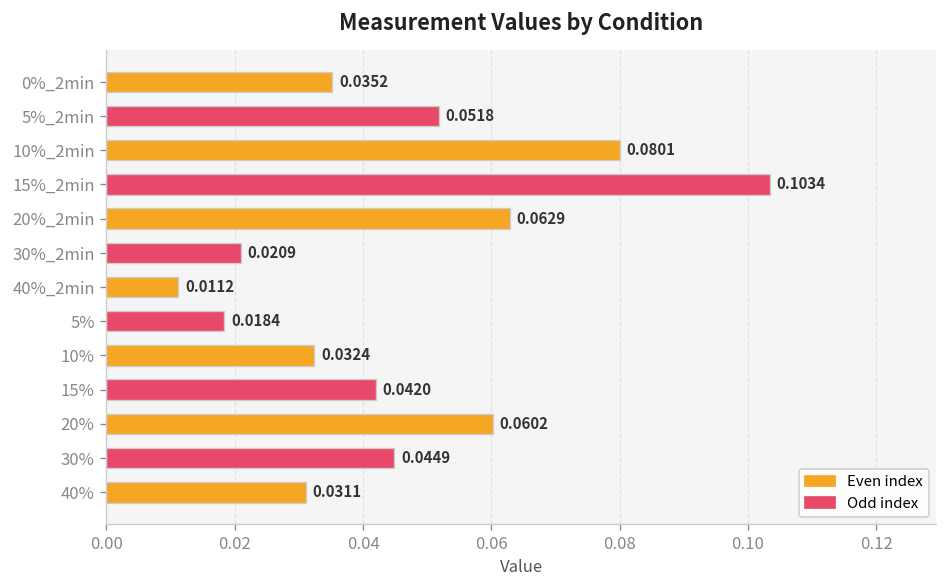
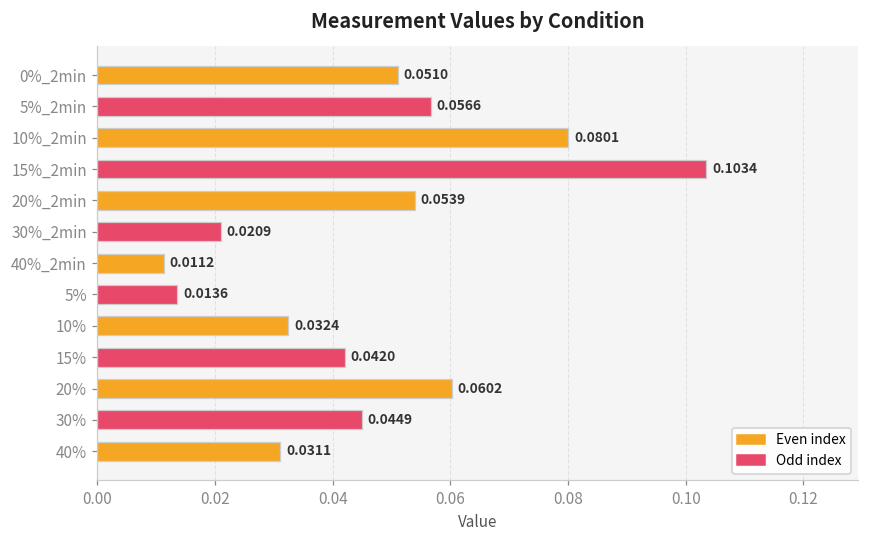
  {
-   "0%_2min": 0.0352,
-   "5%_2min": 0.0518,
+   "0%_2min": 0.0510,
+   "5%_2min": 0.0566,
    "10%_2min": 0.0801,
    "15%_2min": 0.1034,
-   "20%_2min": 0.0629,
+   "20%_2min": 0.0539,
    "30%_2min": 0.0209,
    "40%_2min": 0.0112,
-   "5%": 0.0184,
+   "5%": 0.0136,
    "10%": 0.0324,
    "15%": 0.0420,
    "20%": 0.0602,
    "30%": 0.0449,
    "40%": 0.0311
  }
